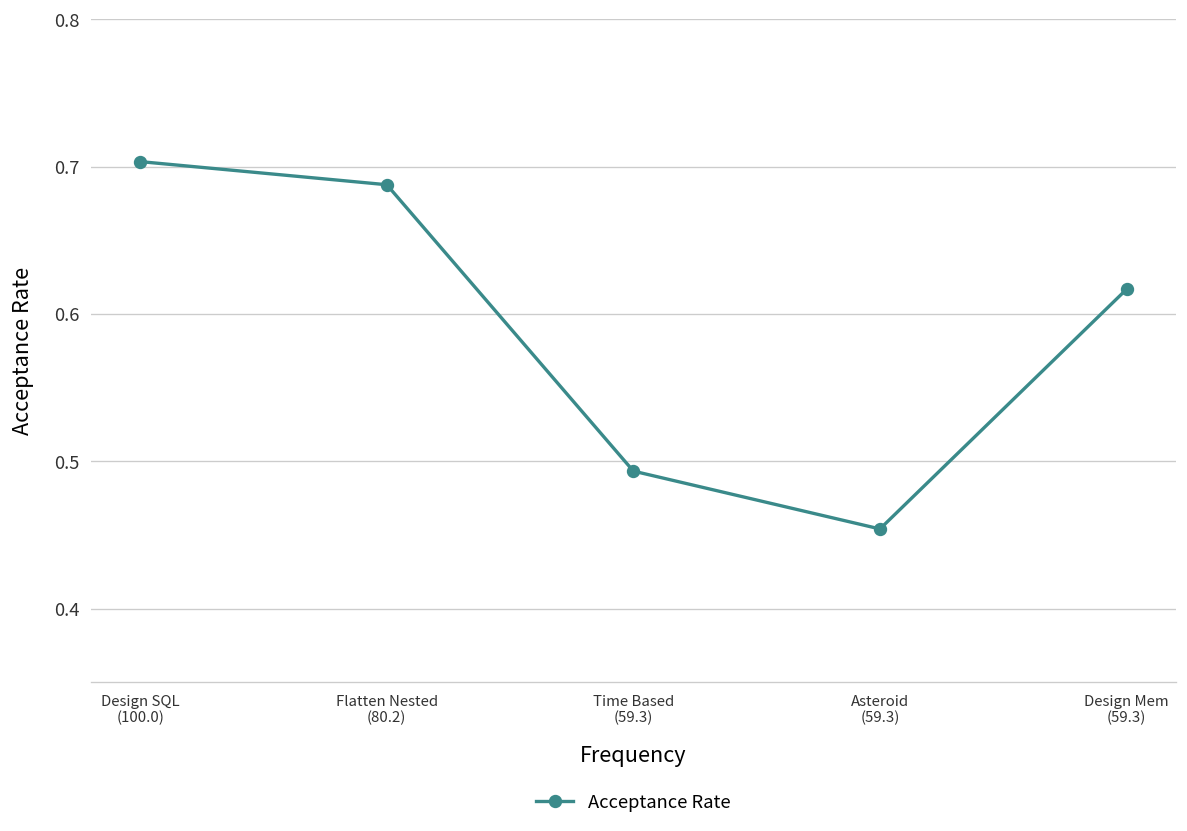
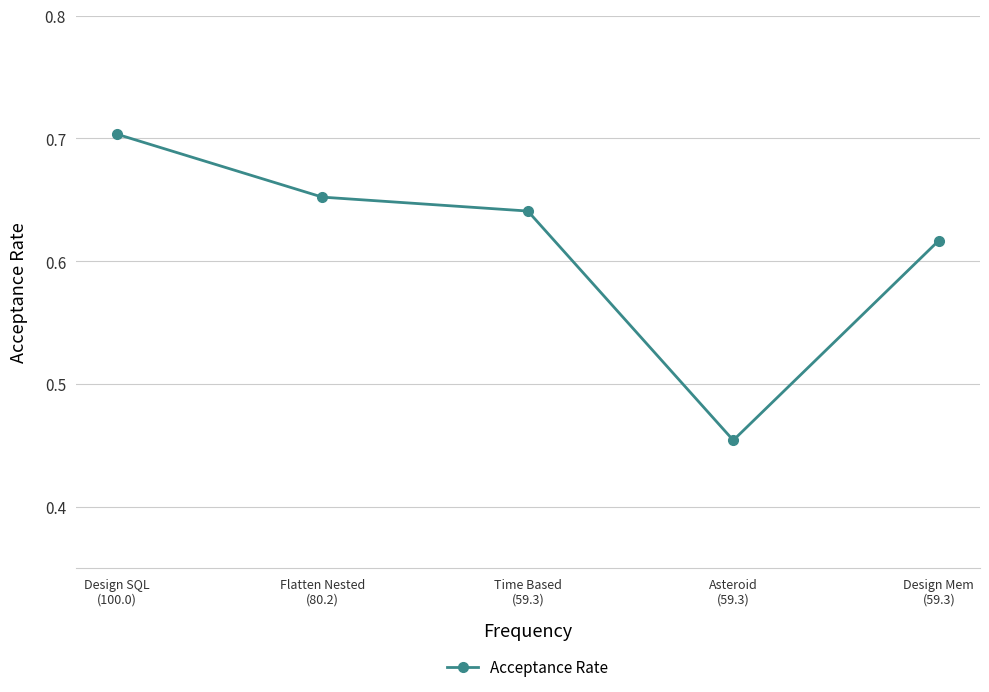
  {
    "Design SQL (100.0)": 0.703,
-   "Flatten Nested (80.2)": 0.688,
-   "Time Based (59.3)": 0.493,
+   "Flatten Nested (80.2)": 0.652,
+   "Time Based (59.3)": 0.641,
    "Asteroid (59.3)": 0.454,
    "Design Mem (59.3)": 0.617
  }
